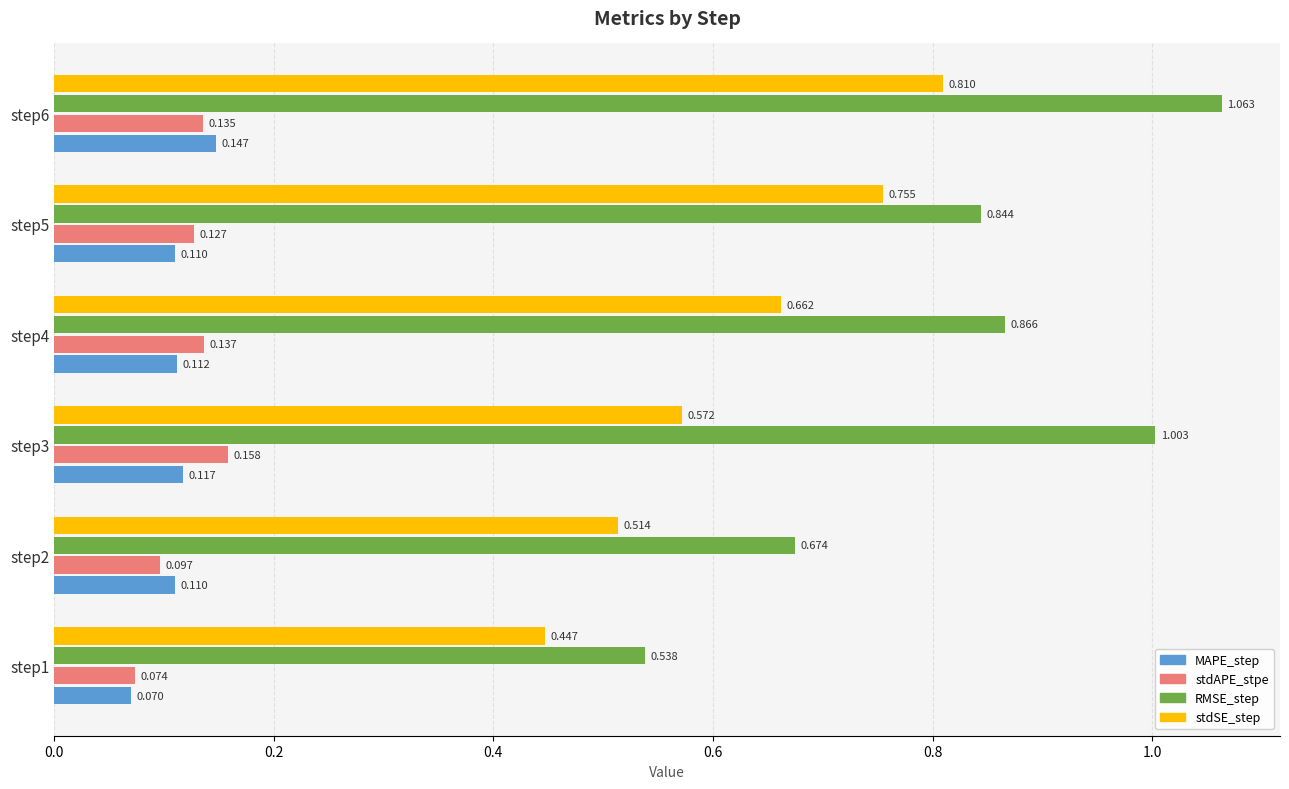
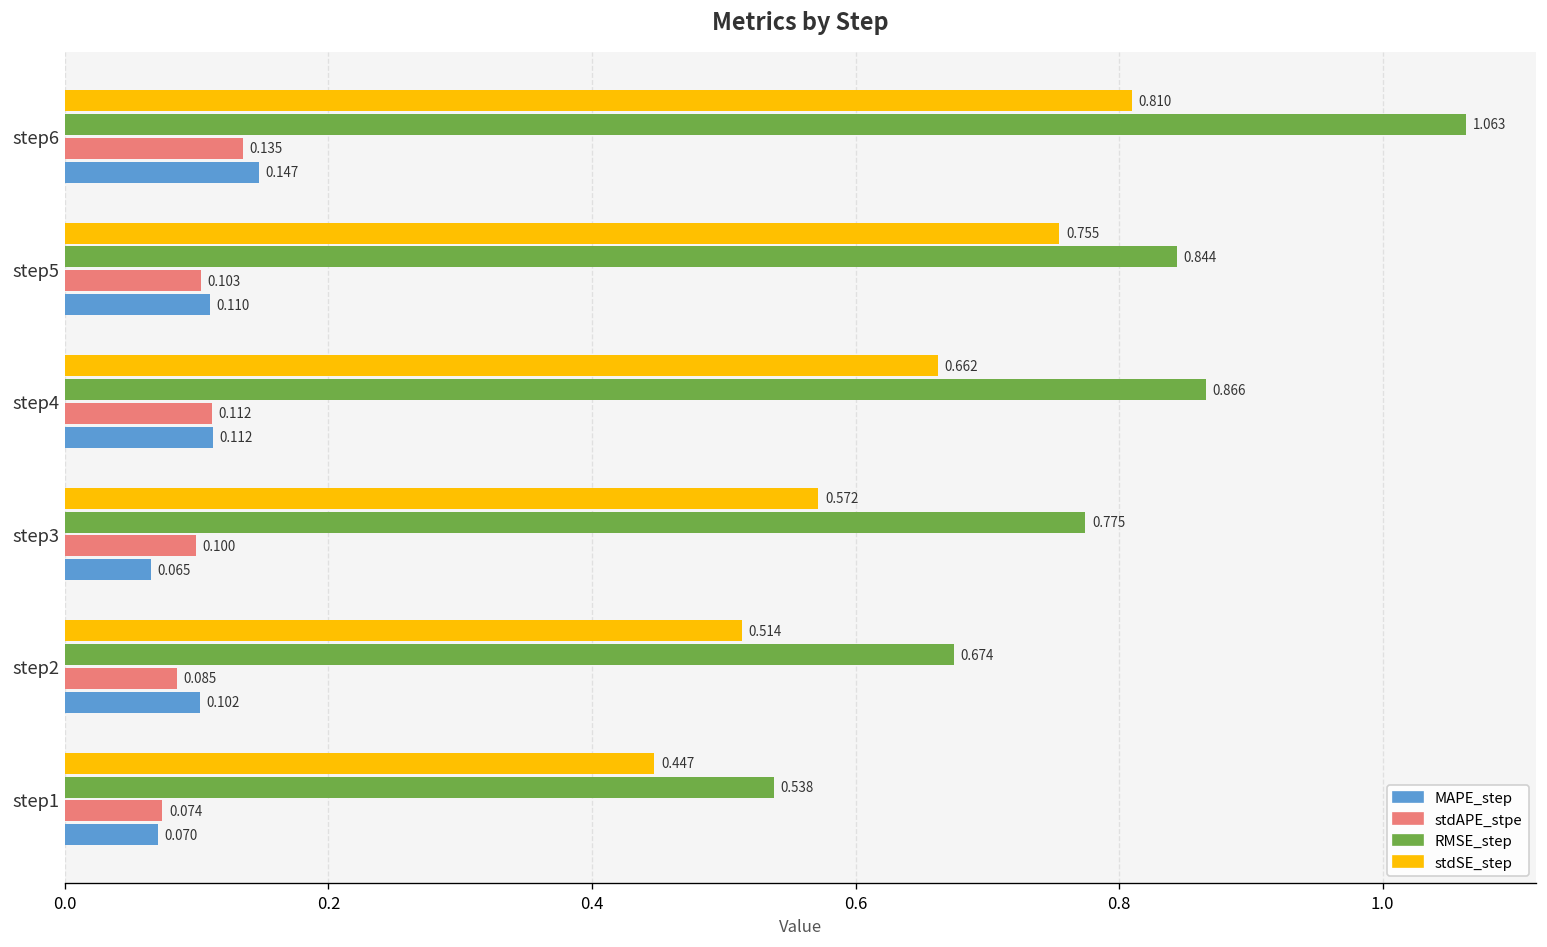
  {
    "MAPE_step": {
      "step6": 0.147,
      "step5": 0.110,
      "step4": 0.112,
-     "step3": 0.117,
-     "step2": 0.110,
+     "step3": 0.065,
+     "step2": 0.102,
      "step1": 0.070
    },
    "stdAPE_stpe": {
      "step6": 0.135,
-     "step5": 0.127,
-     "step4": 0.137,
-     "step3": 0.158,
-     "step2": 0.097,
+     "step5": 0.103,
+     "step4": 0.112,
+     "step3": 0.100,
+     "step2": 0.085,
      "step1": 0.074
    },
    "RMSE_step": {
      "step6": 1.063,
      "step5": 0.844,
      "step4": 0.866,
-     "step3": 1.003,
+     "step3": 0.775,
      "step2": 0.674,
      "step1": 0.538
    },
    "stdSE_step": {
      "step6": 0.810,
      "step5": 0.755,
      "step4": 0.662,
      "step3": 0.572,
      "step2": 0.514,
      "step1": 0.447
    }
  }
